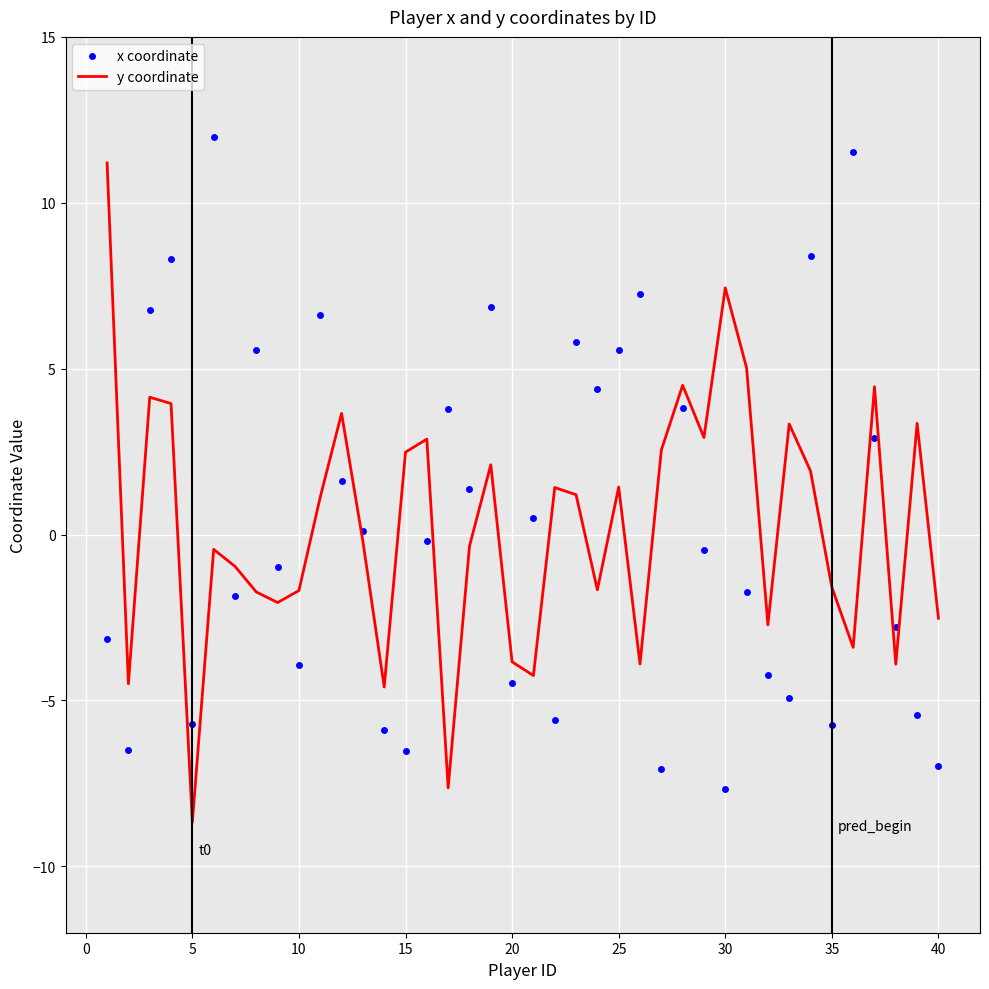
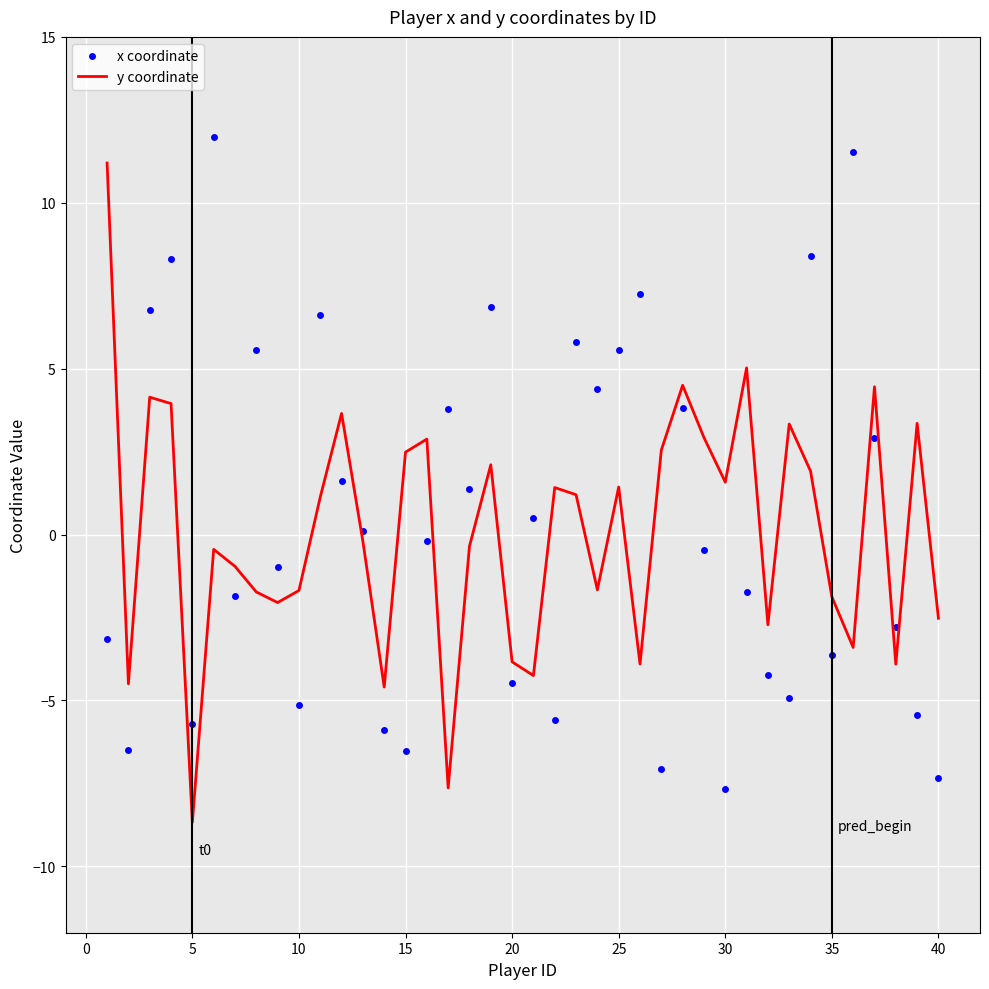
  {
    "x coordinate": {
      "5": -5.7,
-     "10": -3.9,
+     "10": -5.1,
      "15": -6.5,
      "20": -4.5,
      "25": 5.6,
      "30": -7.7,
-     "35": -5.7,
-     "40": -7.0
+     "35": -3.6,
+     "40": -7.3
    },
    "y coordinate": {
      "5": -8.7,
      "10": -1.7,
      "15": 2.5,
      "20": -3.8,
      "25": 1.4,
-     "30": 7.4,
-     "35": -1.6,
+     "30": 1.6,
+     "35": -1.9,
      "40": -2.5
    }
  }
